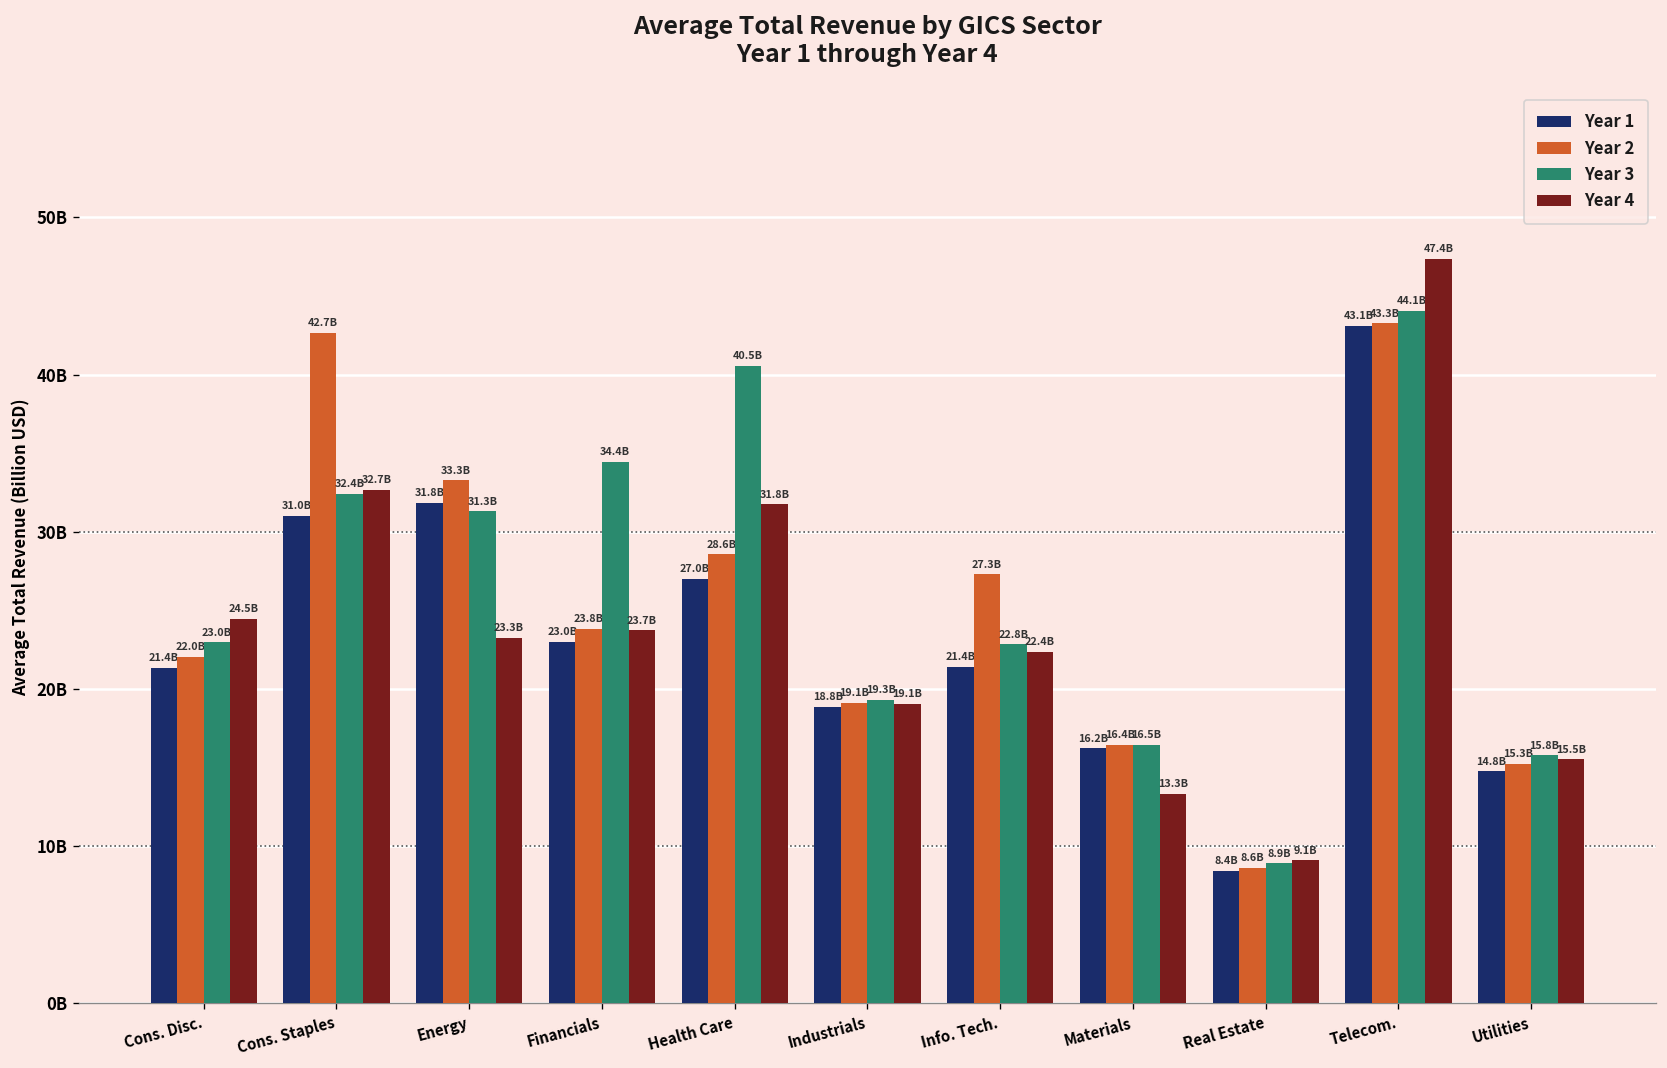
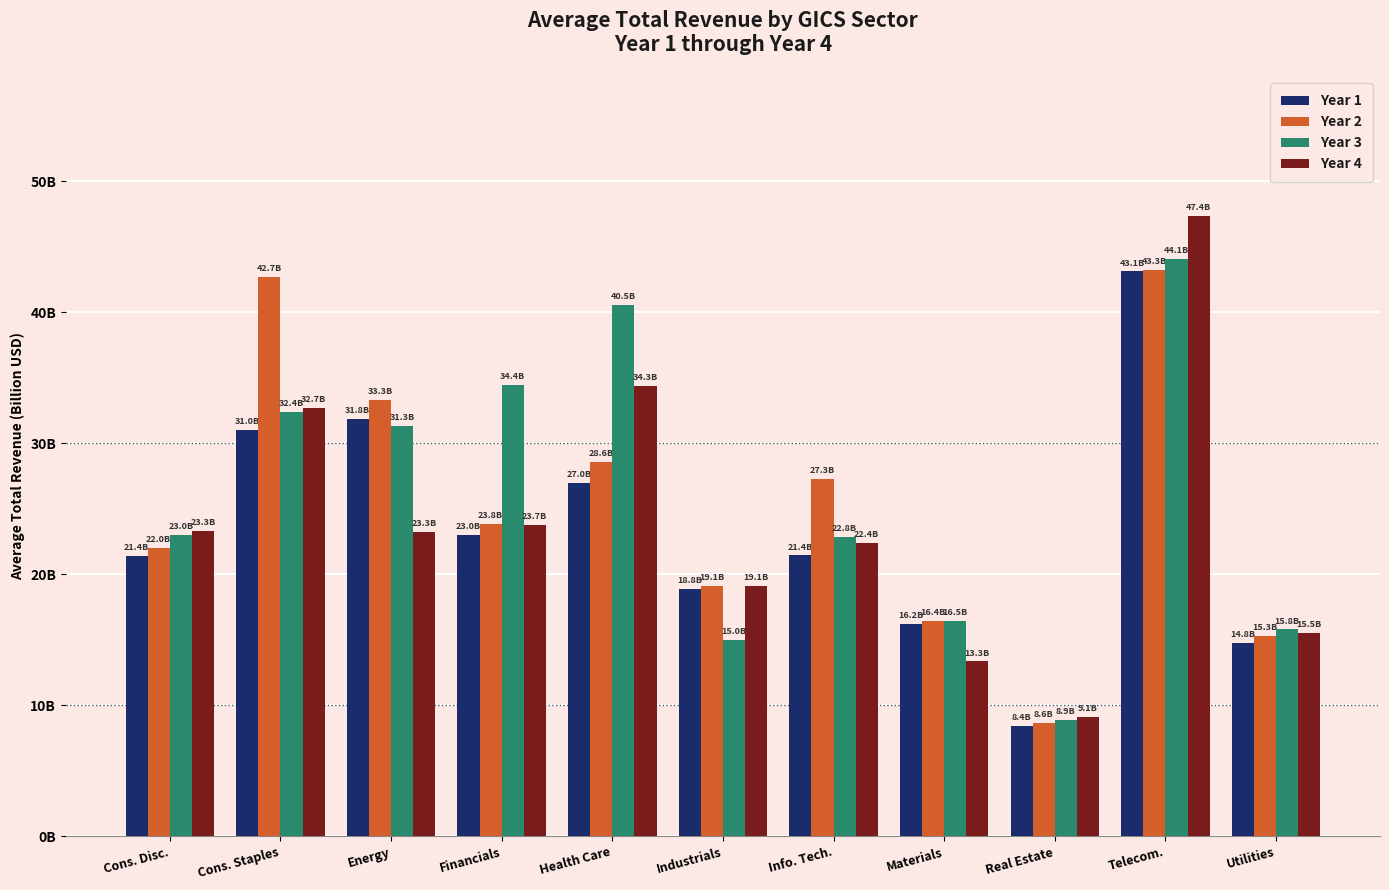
  {
    "Year 1": {
      "Cons. Disc.": "21.4B",
      "Cons. Staples": "31.0B",
      "Energy": "31.8B",
      "Financials": "23.0B",
      "Health Care": "27.0B",
      "Industrials": "18.8B",
      "Info. Tech.": "21.4B",
      "Materials": "16.2B",
      "Real Estate": "8.4B",
      "Telecom.": "43.1B",
      "Utilities": "14.8B"
    },
    "Year 2": {
      "Cons. Disc.": "22.0B",
      "Cons. Staples": "42.7B",
      "Energy": "33.3B",
      "Financials": "23.8B",
      "Health Care": "28.6B",
      "Industrials": "19.1B",
      "Info. Tech.": "27.3B",
      "Materials": "16.4B",
      "Real Estate": "8.6B",
      "Telecom.": "43.3B",
      "Utilities": "15.3B"
    },
    "Year 3": {
      "Cons. Disc.": "23.0B",
      "Cons. Staples": "32.4B",
      "Energy": "31.3B",
      "Financials": "34.4B",
      "Health Care": "40.5B",
-     "Industrials": "19.3B",
+     "Industrials": "15.0B",
      "Info. Tech.": "22.8B",
      "Materials": "16.5B",
      "Real Estate": "8.9B",
      "Telecom.": "44.1B",
      "Utilities": "15.8B"
    },
    "Year 4": {
-     "Cons. Disc.": "24.5B",
+     "Cons. Disc.": "23.3B",
      "Cons. Staples": "32.7B",
      "Energy": "23.3B",
      "Financials": "23.7B",
-     "Health Care": "31.8B",
+     "Health Care": "34.3B",
      "Industrials": "19.1B",
      "Info. Tech.": "22.4B",
      "Materials": "13.3B",
      "Real Estate": "9.1B",
      "Telecom.": "47.4B",
      "Utilities": "15.5B"
    }
  }
